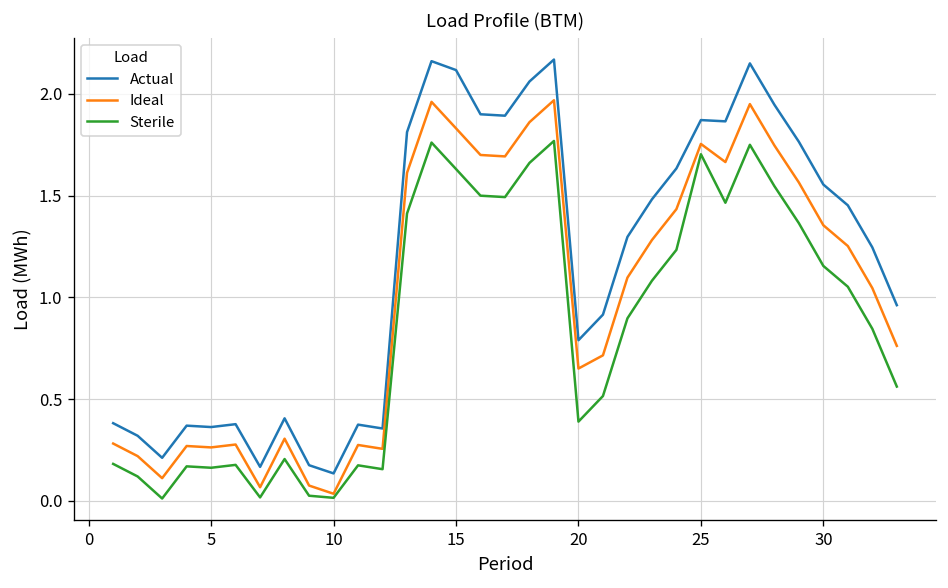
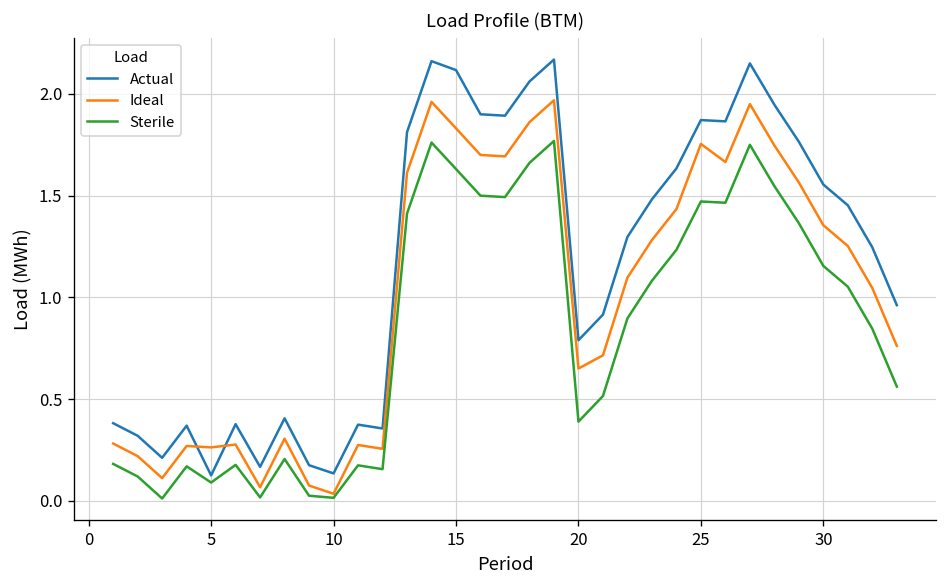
  {
    "Actual": {
-     "5": 0.36,
+     "5": 0.12,
      "10": 0.13,
      "15": 2.12,
      "20": 0.79,
      "25": 1.87,
      "30": 1.55
    },
    "Ideal": {
      "5": 0.26,
      "10": 0.03,
      "15": 1.83,
      "20": 0.65,
      "25": 1.75,
      "30": 1.35
    },
    "Sterile": {
-     "5": 0.16,
+     "5": 0.09,
      "10": 0.01,
      "15": 1.63,
      "20": 0.39,
-     "25": 1.70,
+     "25": 1.47,
      "30": 1.15
    }
  }
